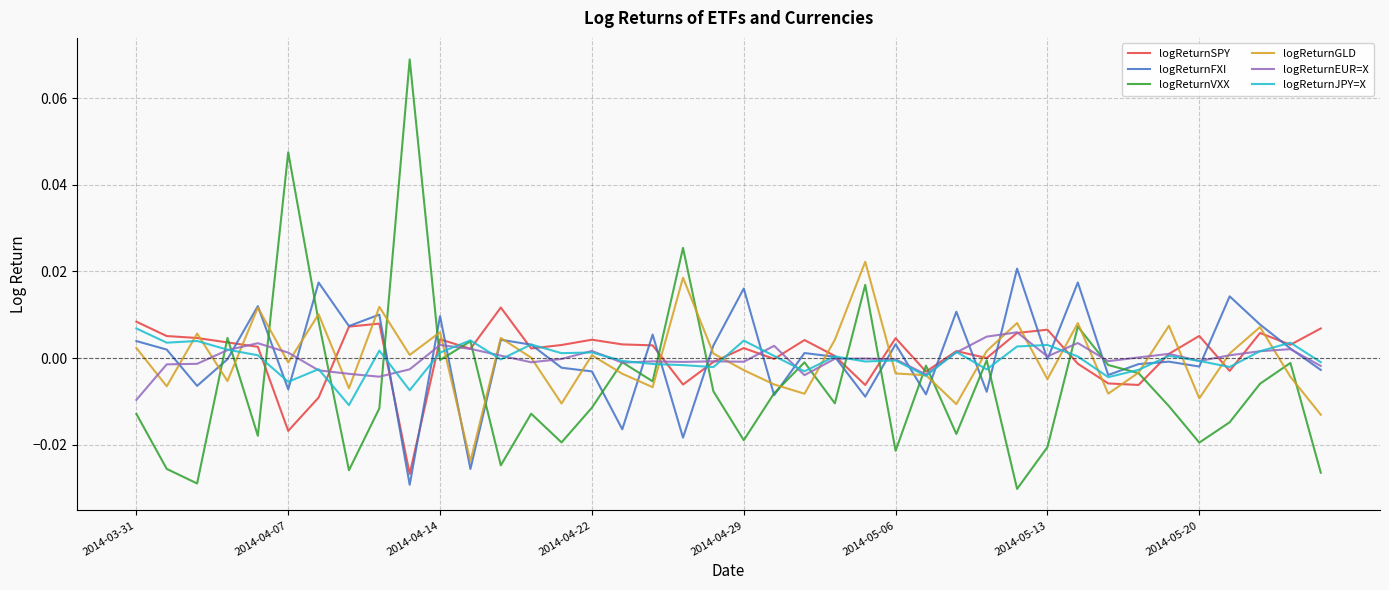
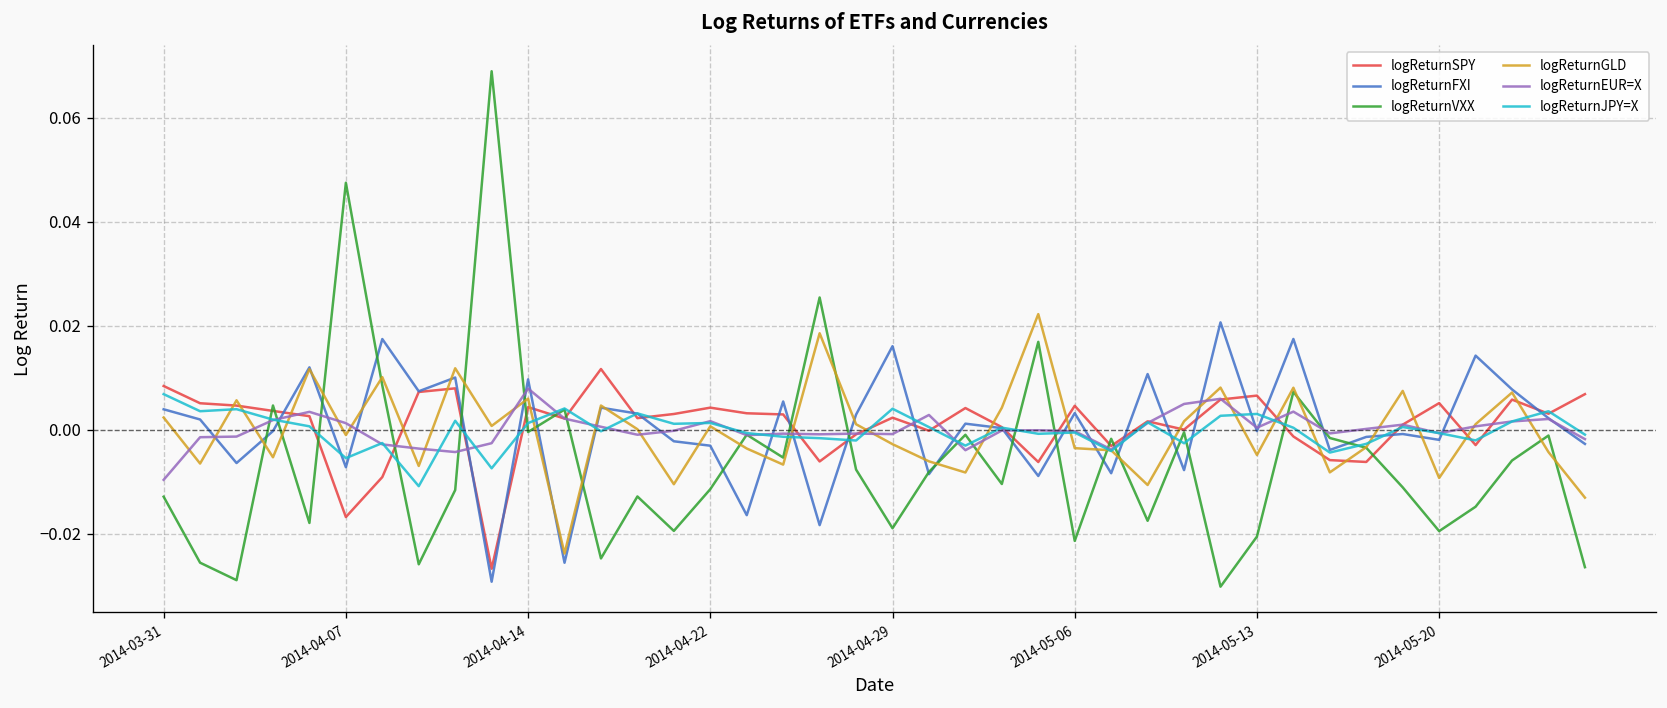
  {
    "logReturnSPY": {
      "2014-03-31": 0.008,
      "2014-04-07": -0.017,
      "2014-04-14": 0.004,
      "2014-04-22": 0.004,
      "2014-04-29": 0.002,
      "2014-05-06": 0.005,
      "2014-05-13": 0.007,
      "2014-05-20": 0.005
    },
    "logReturnFXI": {
      "2014-03-31": 0.004,
      "2014-04-07": -0.007,
      "2014-04-14": 0.010,
      "2014-04-22": -0.003,
      "2014-04-29": 0.016,
      "2014-05-06": 0.003,
      "2014-05-13": 0.000,
      "2014-05-20": -0.002
    },
    "logReturnVXX": {
      "2014-03-31": -0.013,
      "2014-04-07": 0.048,
      "2014-04-14": 0.000,
      "2014-04-22": -0.011,
      "2014-04-29": -0.019,
      "2014-05-06": -0.021,
      "2014-05-13": -0.021,
      "2014-05-20": -0.020
    },
    "logReturnGLD": {
      "2014-03-31": 0.002,
      "2014-04-07": -0.001,
      "2014-04-14": 0.006,
      "2014-04-22": 0.001,
      "2014-04-29": -0.003,
      "2014-05-06": -0.004,
      "2014-05-13": -0.005,
      "2014-05-20": -0.009
    },
    "logReturnEUR=X": {
      "2014-03-31": -0.010,
      "2014-04-07": 0.001,
-     "2014-04-14": 0.003,
+     "2014-04-14": 0.008,
      "2014-04-29": -0.001,
      "2014-05-13": 0.000
    },
    "logReturnJPY=X": {
      "2014-03-31": 0.007,
      "2014-04-07": -0.005,
      "2014-04-14": 0.001,
      "2014-04-29": 0.004,
      "2014-05-13": 0.003
    }
  }
